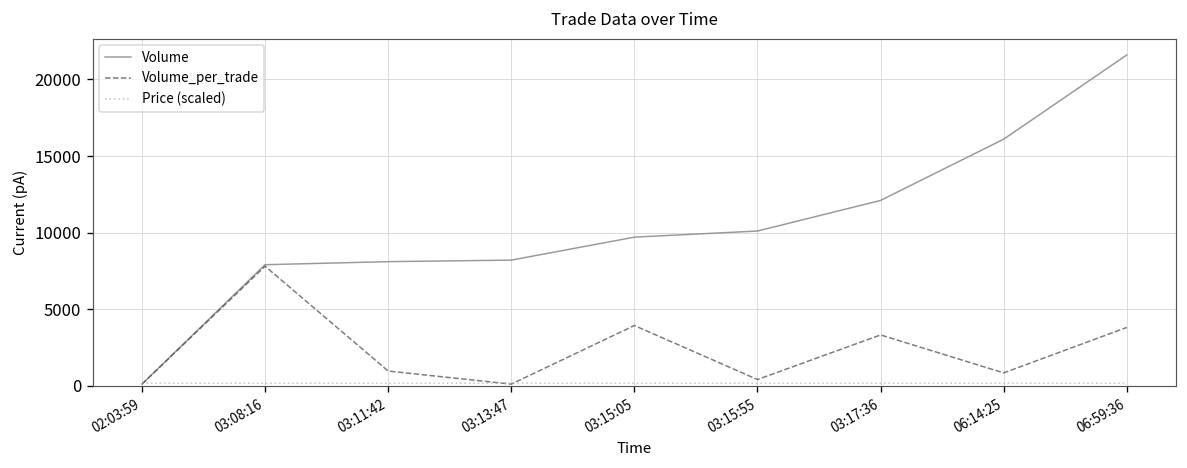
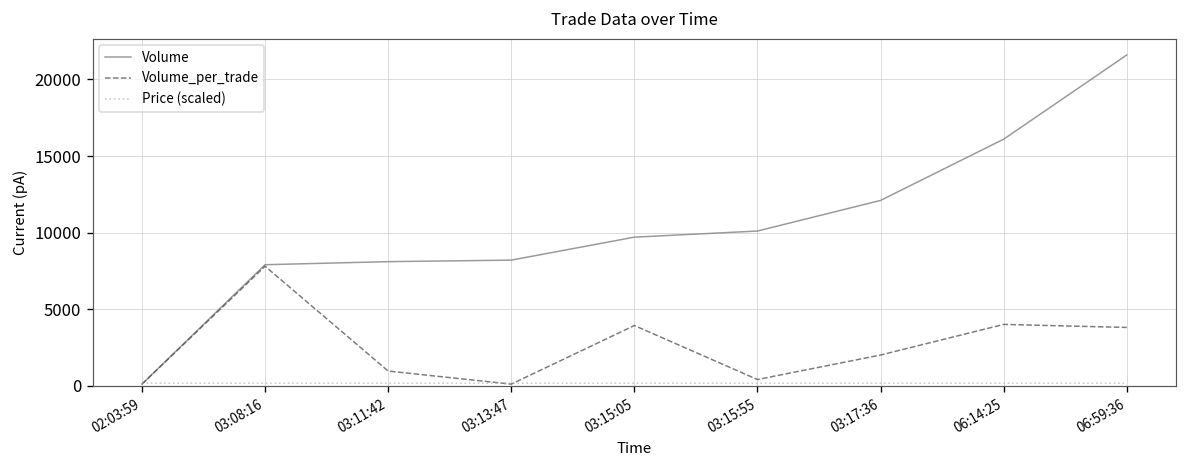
  {
    "Volume_per_trade": {
      "03:11:42": 1000,
      "03:15:05": 3900,
      "03:15:55": 400,
-     "03:17:36": 3300,
-     "06:14:25": 800,
+     "03:17:36": 2000,
+     "06:14:25": 4000,
      "06:59:36": 3800
    }
  }
